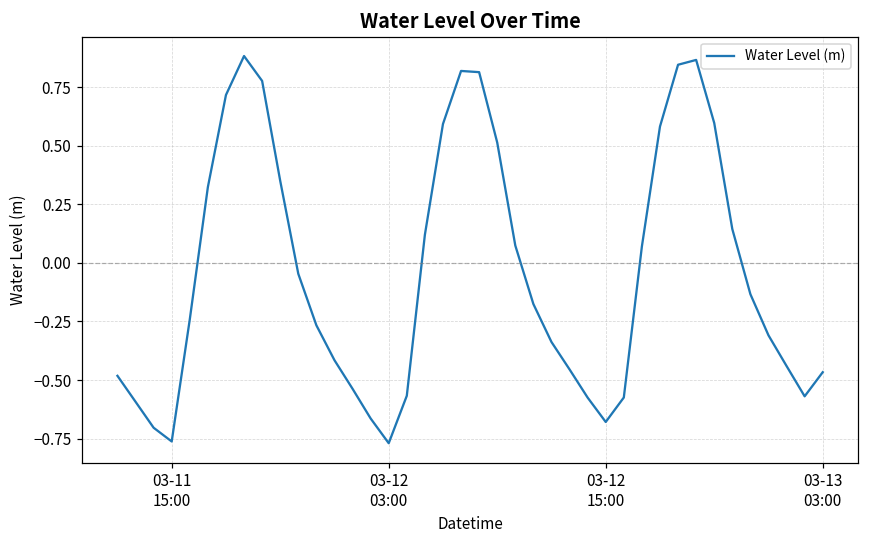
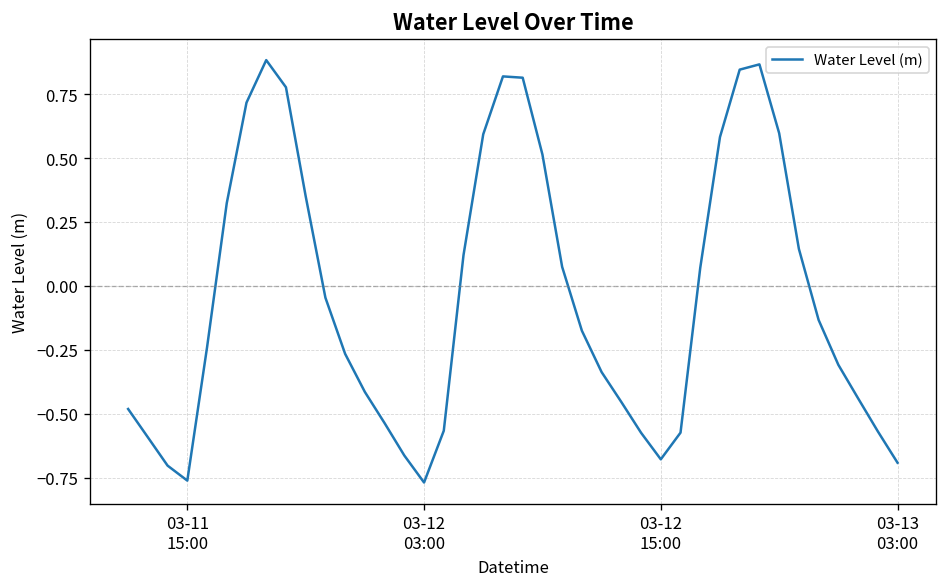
  {
    "03-11 15:00": -0.76,
    "03-12 03:00": -0.77,
    "03-12 15:00": -0.68,
-   "03-13 03:00": -0.47
+   "03-13 03:00": -0.69
  }
